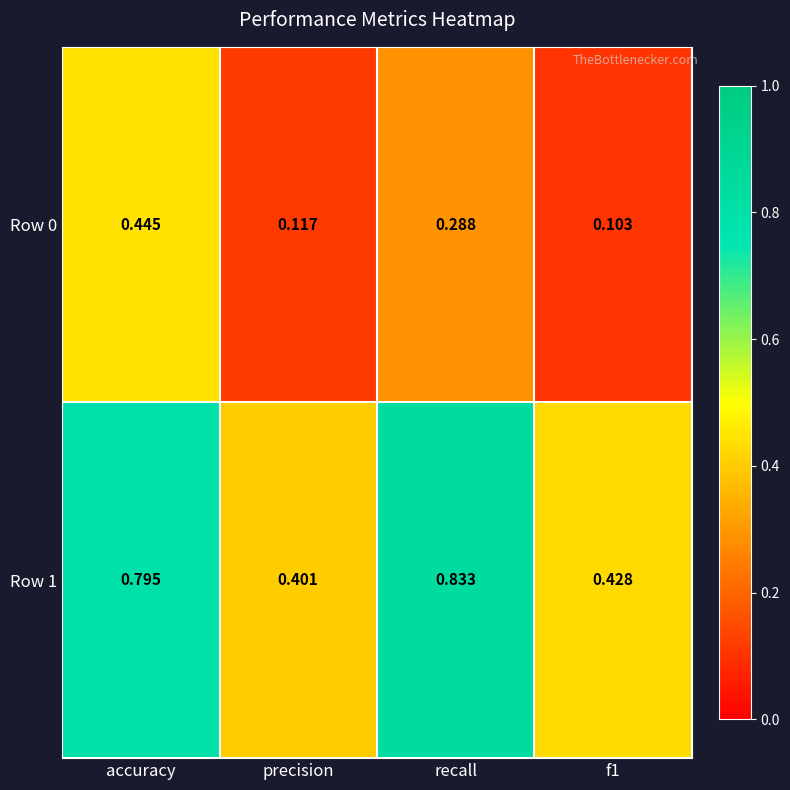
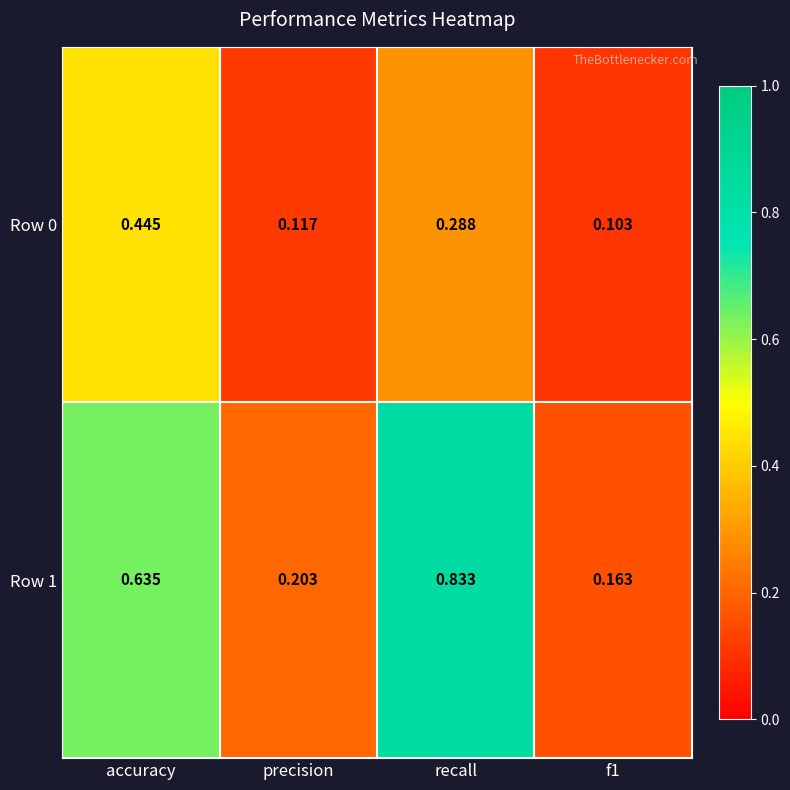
  {
    "Row 0": {
      "accuracy": 0.445,
      "precision": 0.117,
      "recall": 0.288
    },
    "Row 1": {
-     "accuracy": 0.795,
-     "precision": 0.401,
+     "accuracy": 0.635,
+     "precision": 0.203,
      "recall": 0.833,
-     "f1": 0.428
+     "f1": 0.163
    }
  }
